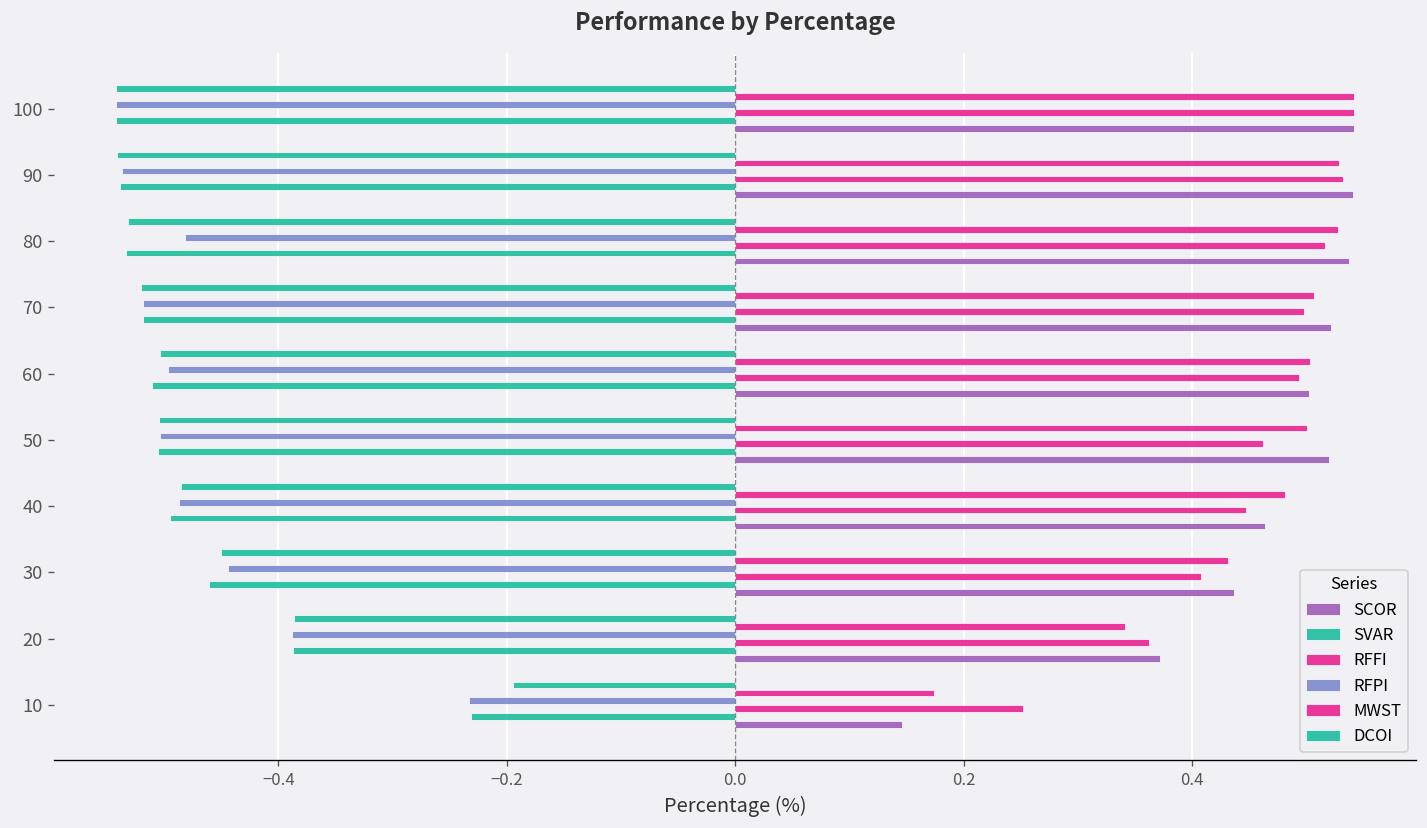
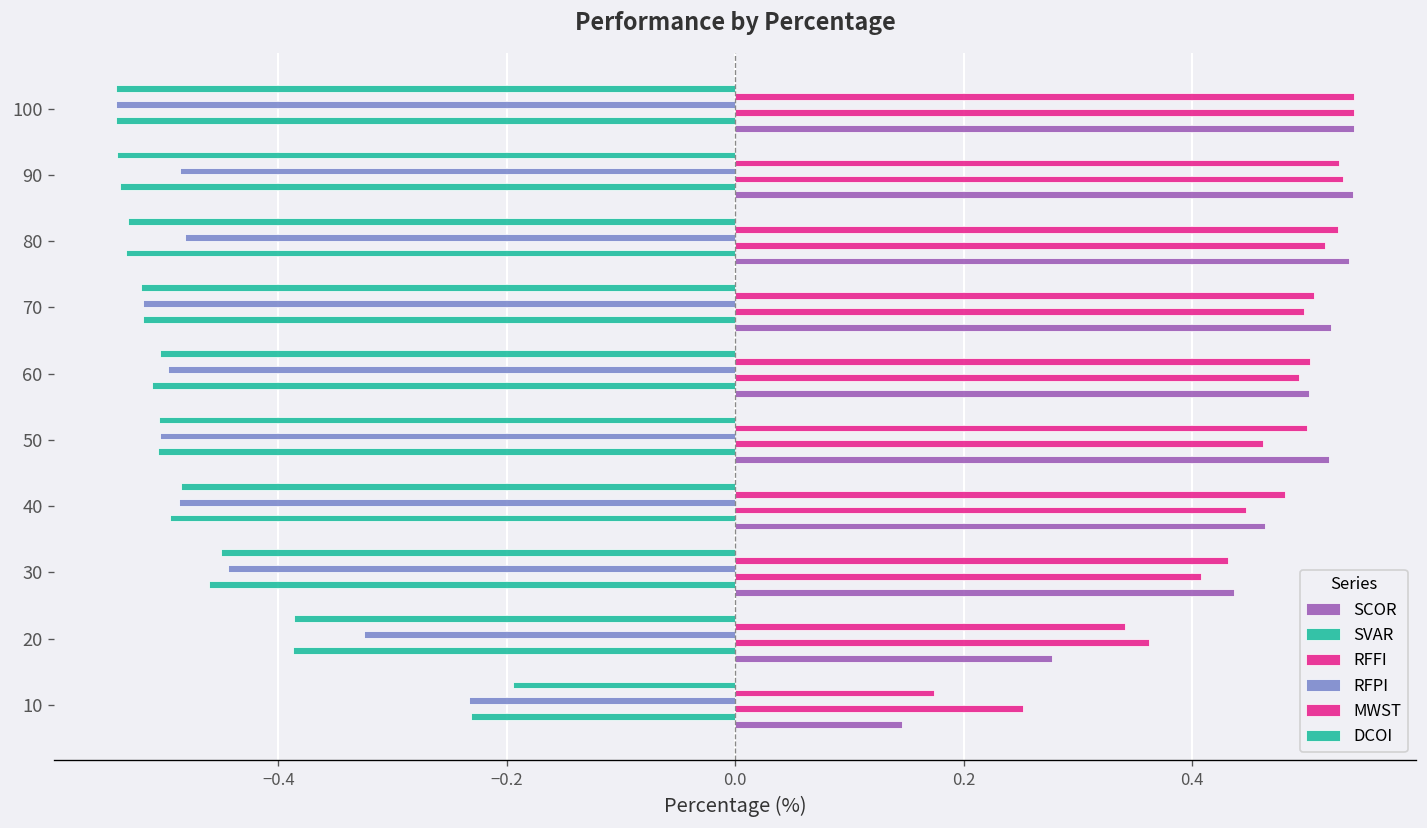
  {
    "SCOR": {
      "100": 0.54,
      "90": 0.54,
      "80": 0.54,
      "70": 0.52,
      "60": 0.50,
      "50": 0.52,
      "40": 0.46,
      "30": 0.44,
-     "20": 0.37,
+     "20": 0.28,
      "10": 0.15
    },
    "RFPI": {
      "100": -0.54,
-     "90": -0.54,
+     "90": -0.49,
      "80": -0.48,
      "70": -0.52,
      "60": -0.50,
      "50": -0.50,
      "40": -0.49,
      "30": -0.44,
-     "20": -0.39,
+     "20": -0.32,
      "10": -0.23
    }
  }
